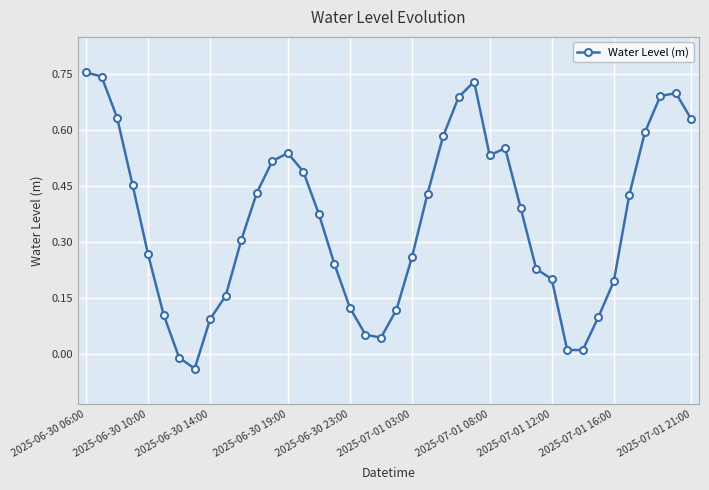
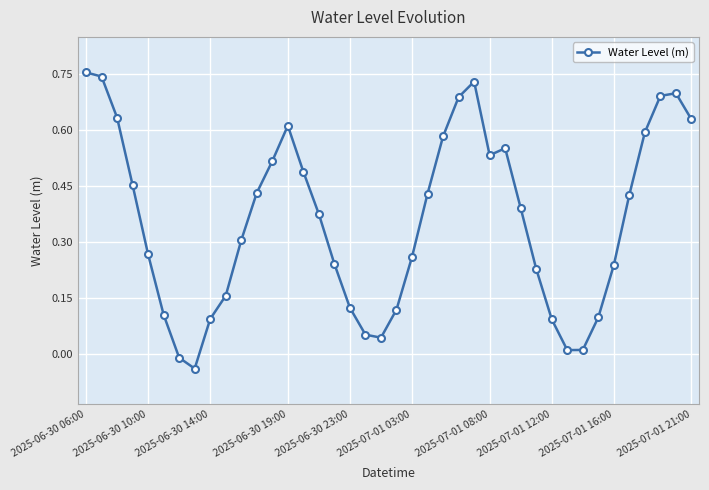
  {
    "2025-06-30 06:00": 0.75,
    "2025-06-30 10:00": 0.27,
    "2025-06-30 14:00": 0.09,
-   "2025-06-30 19:00": 0.54,
+   "2025-06-30 19:00": 0.61,
    "2025-06-30 23:00": 0.12,
    "2025-07-01 03:00": 0.26,
    "2025-07-01 08:00": 0.53,
-   "2025-07-01 12:00": 0.20,
-   "2025-07-01 16:00": 0.20,
+   "2025-07-01 12:00": 0.09,
+   "2025-07-01 16:00": 0.24,
    "2025-07-01 21:00": 0.63
  }
